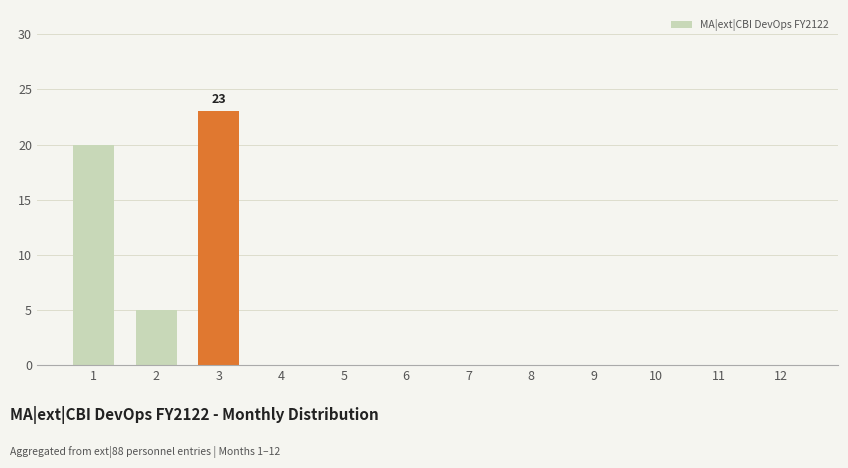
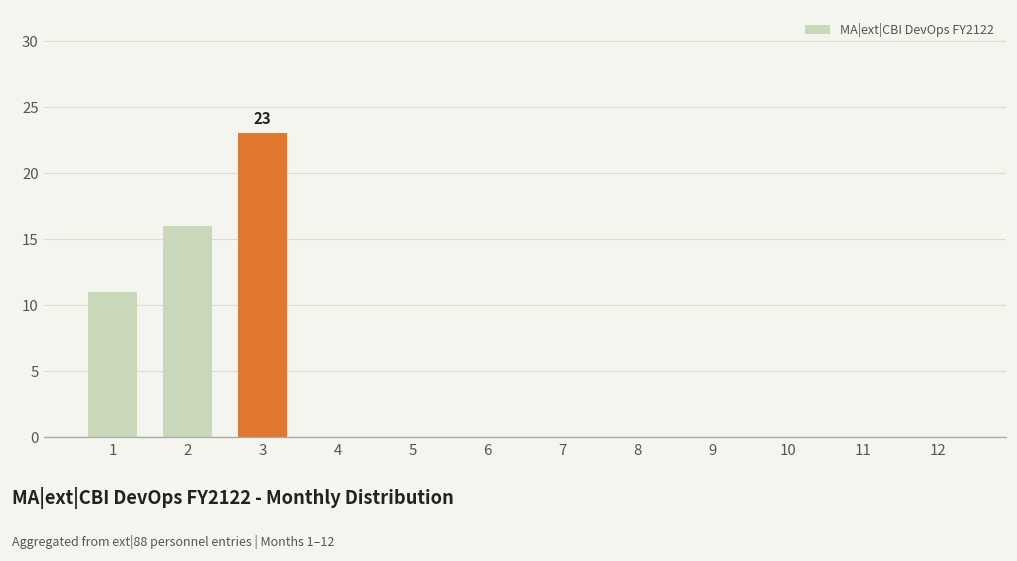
  {
-   "1": 20,
-   "2": 5,
+   "1": 11,
+   "2": 16,
    "4": 0,
    "5": 0,
    "6": 0,
    "7": 0,
    "8": 0,
    "9": 0,
    "10": 0,
    "11": 0,
    "12": 0
  }
